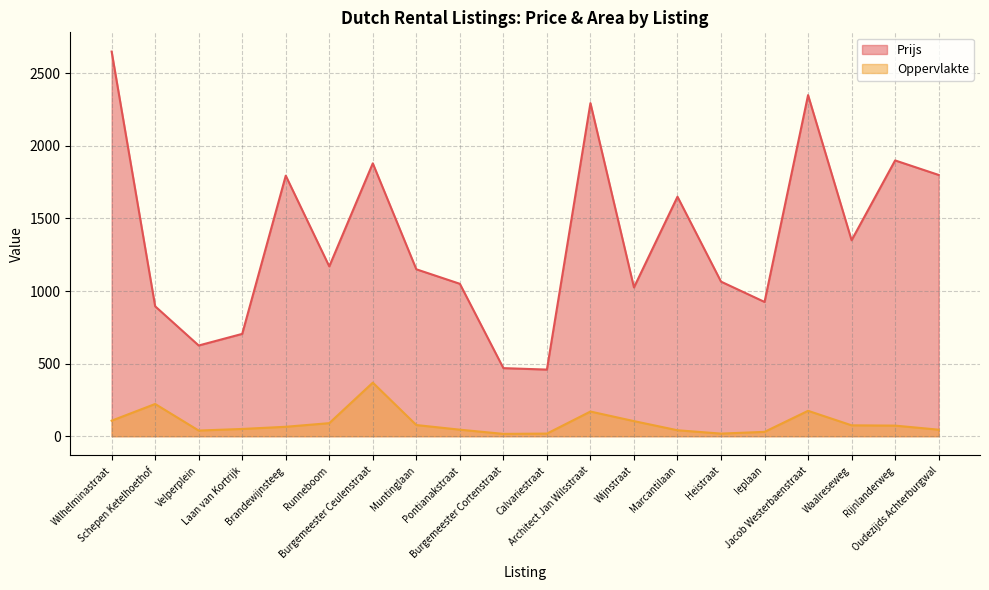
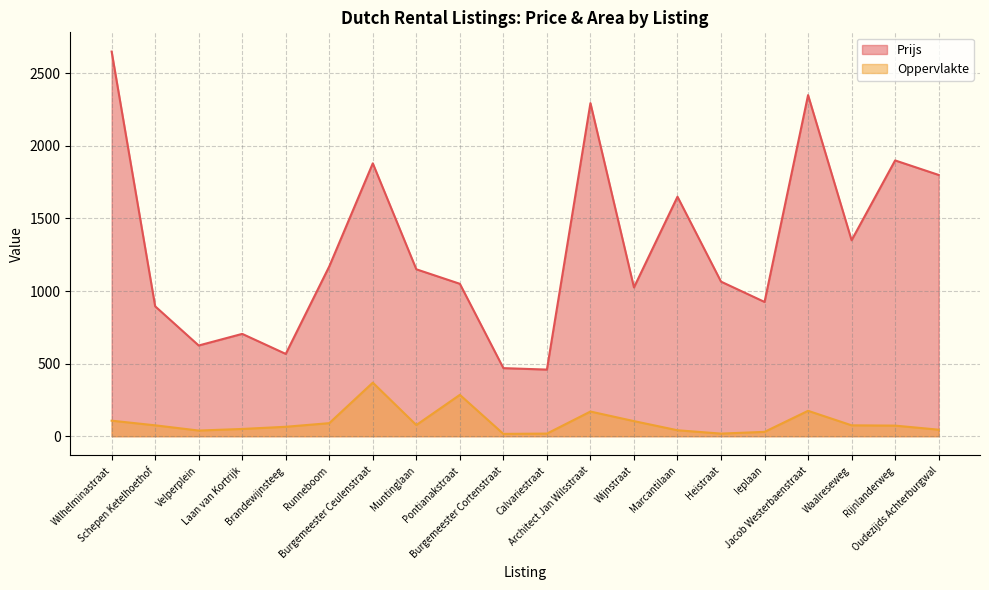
  {
    "Prijs": {
      "Wilhelminastraat": 2650,
      "Schepen Ketelhoethof": 900,
      "Velperplein": 630,
      "Laan van Kortrijk": 710,
-     "Brandewijnsteeg": 1800,
+     "Brandewijnsteeg": 570,
      "Runneboom": 1170,
      "Burgemeester Ceulenstraat": 1880,
      "Muntinglaan": 1150,
      "Pontianakstraat": 1050,
      "Burgemeester Cortenstraat": 470,
      "Calvariestraat": 460,
      "Architect Jan Wilsstraat": 2300,
      "Wijnstraat": 1030,
      "Marcantilaan": 1650,
      "Heistraat": 1070,
      "Ieplaan": 930,
      "Jacob Westerbaenstraat": 2350,
      "Waalreseweg": 1350,
      "Rijnlanderweg": 1900,
      "Oudezijds Achterburgwal": 1800
    },
    "Oppervlakte": {
      "Wilhelminastraat": 110,
-     "Schepen Ketelhoethof": 220,
+     "Schepen Ketelhoethof": 80,
      "Velperplein": 40,
      "Laan van Kortrijk": 50,
      "Brandewijnsteeg": 70,
      "Runneboom": 90,
      "Burgemeester Ceulenstraat": 370,
      "Muntinglaan": 80,
-     "Pontianakstraat": 50,
+     "Pontianakstraat": 290,
      "Burgemeester Cortenstraat": 20,
      "Calvariestraat": 20,
      "Architect Jan Wilsstraat": 170,
      "Wijnstraat": 100,
      "Marcantilaan": 40,
      "Heistraat": 20,
      "Ieplaan": 30,
      "Jacob Westerbaenstraat": 180,
      "Waalreseweg": 80,
      "Rijnlanderweg": 70,
      "Oudezijds Achterburgwal": 50
    }
  }
